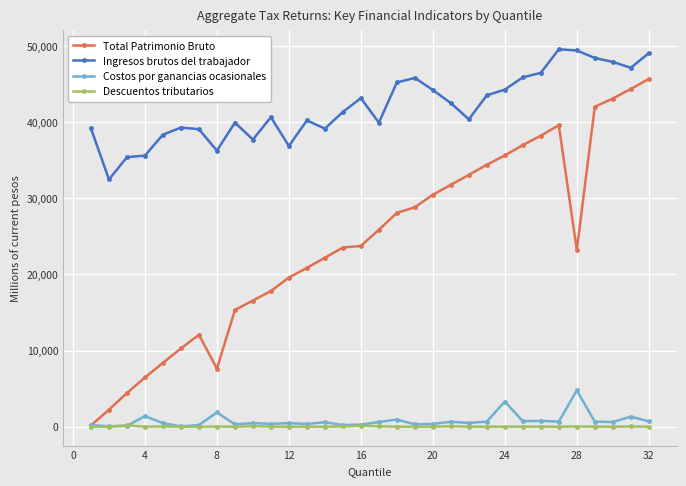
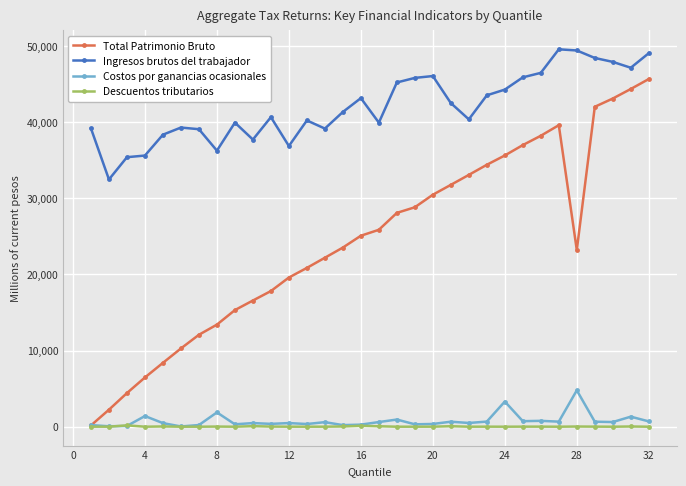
  {
    "Total Patrimonio Bruto": {
      "4": "6,000",
-     "8": "8,000",
+     "8": "13,000",
      "12": "20,000",
-     "16": "24,000",
+     "16": "25,000",
      "20": "30,000",
      "24": "36,000",
      "28": "23,000",
      "32": "46,000"
    },
    "Ingresos brutos del trabajador": {
      "4": "36,000",
      "8": "36,000",
      "12": "37,000",
      "16": "43,000",
-     "20": "44,000",
+     "20": "46,000",
      "24": "44,000",
      "28": "49,000",
      "32": "49,000"
    },
    "Costos por ganancias ocasionales": {
      "4": "1,000",
      "8": "2,000",
      "12": "0",
      "20": "0",
      "24": "3,000",
      "28": "5,000",
      "32": "1,000"
    },
    "Descuentos tributarios": {
      "4": "0",
      "8": "0",
      "12": "0",
      "20": "0",
      "24": "0",
      "28": "0",
      "32": "0"
    }
  }
